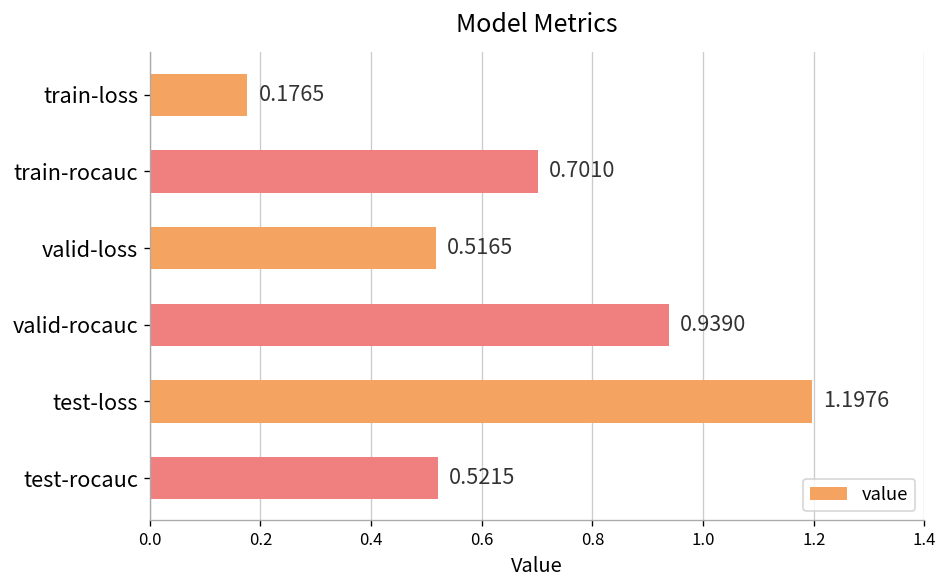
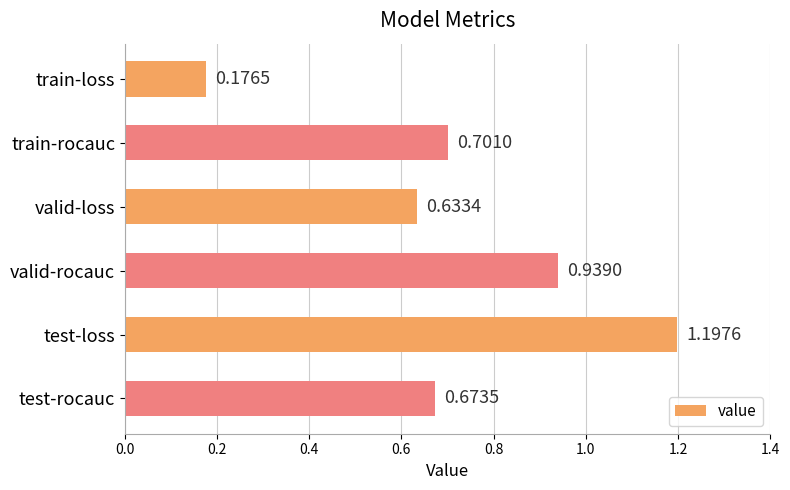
  {
    "train-loss": 0.1765,
    "train-rocauc": 0.7010,
-   "valid-loss": 0.5165,
+   "valid-loss": 0.6334,
    "valid-rocauc": 0.9390,
    "test-loss": 1.1976,
-   "test-rocauc": 0.5215
+   "test-rocauc": 0.6735
  }
